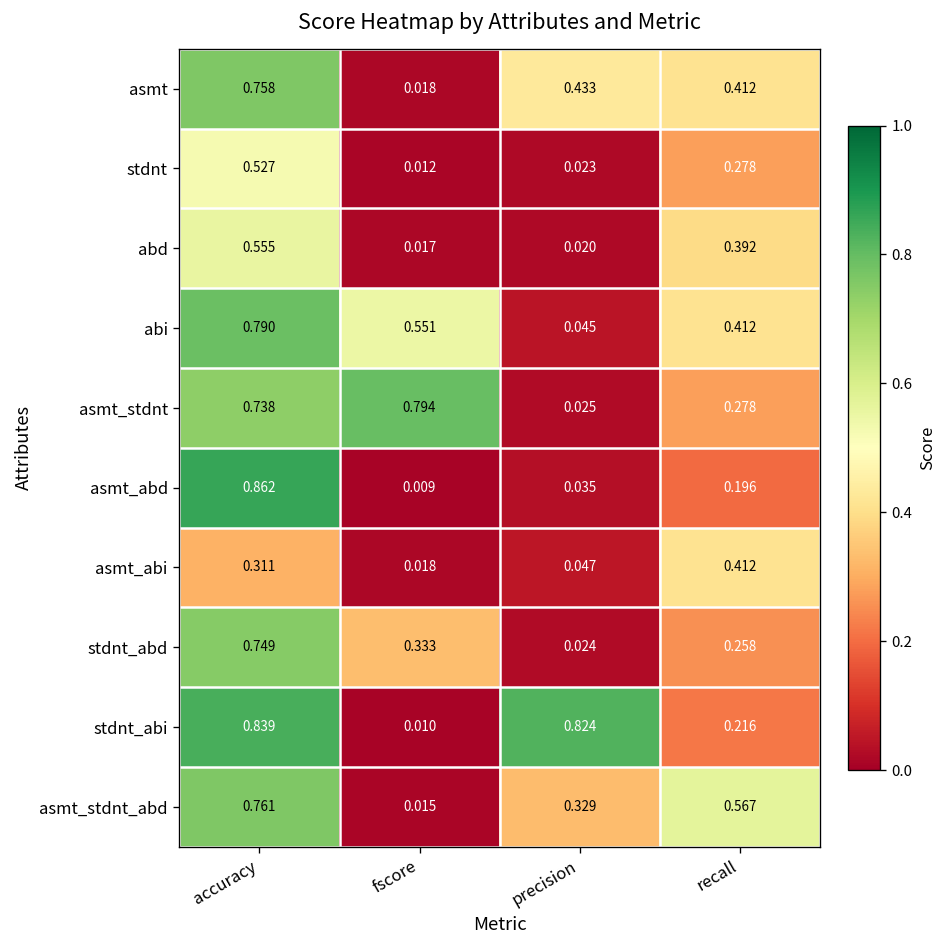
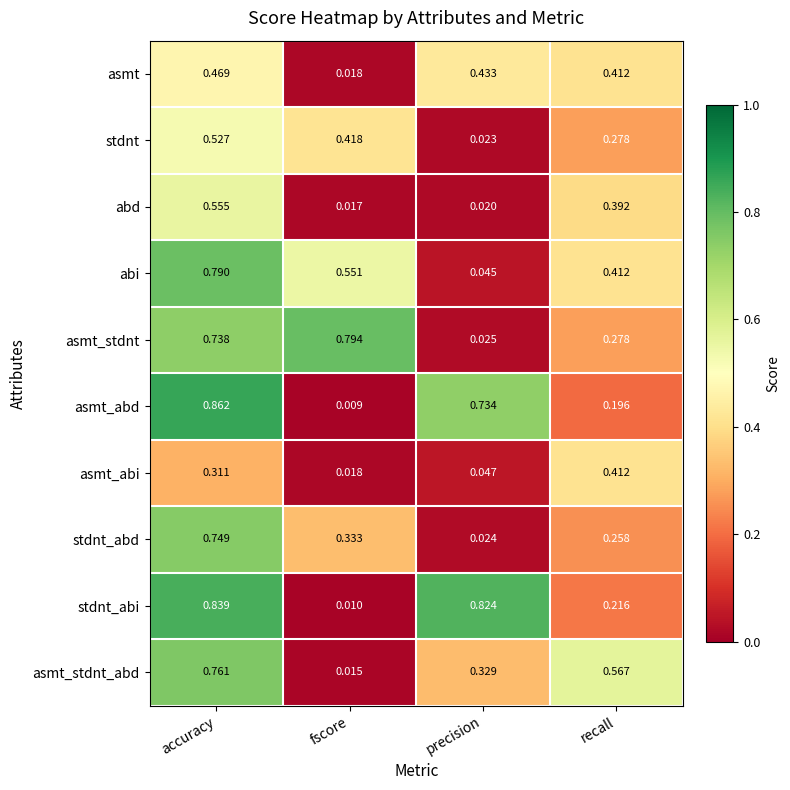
  {
    "asmt": {
-     "accuracy": 0.758,
+     "accuracy": 0.469,
      "fscore": 0.018,
      "precision": 0.433,
      "recall": 0.412
    },
    "stdnt": {
      "accuracy": 0.527,
-     "fscore": 0.012,
+     "fscore": 0.418,
      "precision": 0.023,
      "recall": 0.278
    },
    "abd": {
      "accuracy": 0.555,
      "fscore": 0.017,
      "precision": 0.020,
      "recall": 0.392
    },
    "abi": {
      "accuracy": 0.790,
      "fscore": 0.551,
      "precision": 0.045,
      "recall": 0.412
    },
    "asmt_stdnt": {
      "accuracy": 0.738,
      "fscore": 0.794,
      "precision": 0.025,
      "recall": 0.278
    },
    "asmt_abd": {
      "accuracy": 0.862,
      "fscore": 0.009,
-     "precision": 0.035,
+     "precision": 0.734,
      "recall": 0.196
    },
    "asmt_abi": {
      "accuracy": 0.311,
      "fscore": 0.018,
      "precision": 0.047,
      "recall": 0.412
    },
    "stdnt_abd": {
      "accuracy": 0.749,
      "fscore": 0.333,
      "precision": 0.024,
      "recall": 0.258
    },
    "stdnt_abi": {
      "accuracy": 0.839,
      "fscore": 0.010,
      "precision": 0.824,
      "recall": 0.216
    },
    "asmt_stdnt_abd": {
      "accuracy": 0.761,
      "fscore": 0.015,
      "precision": 0.329,
      "recall": 0.567
    }
  }
